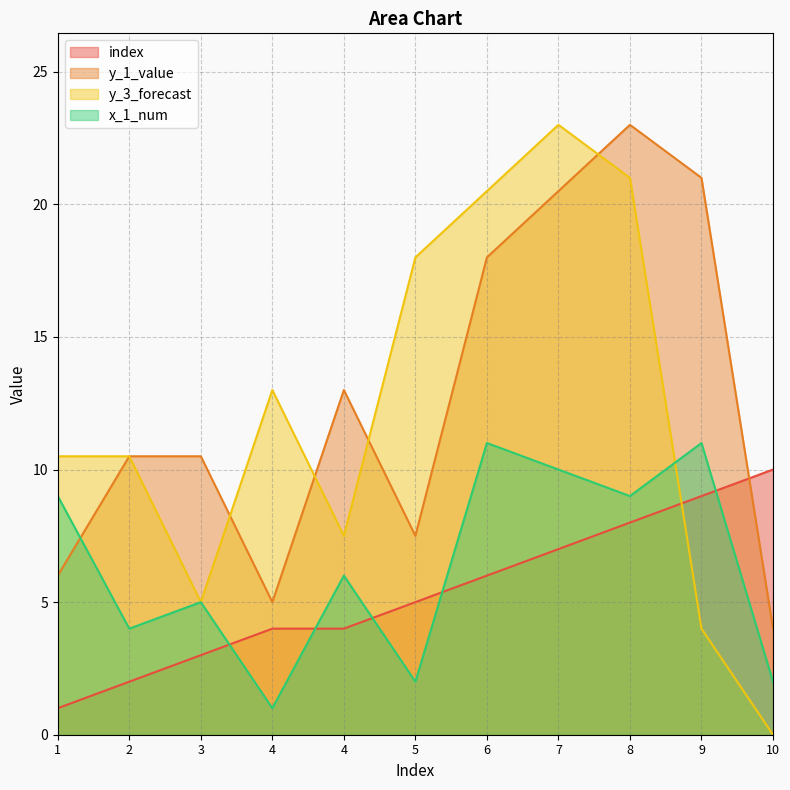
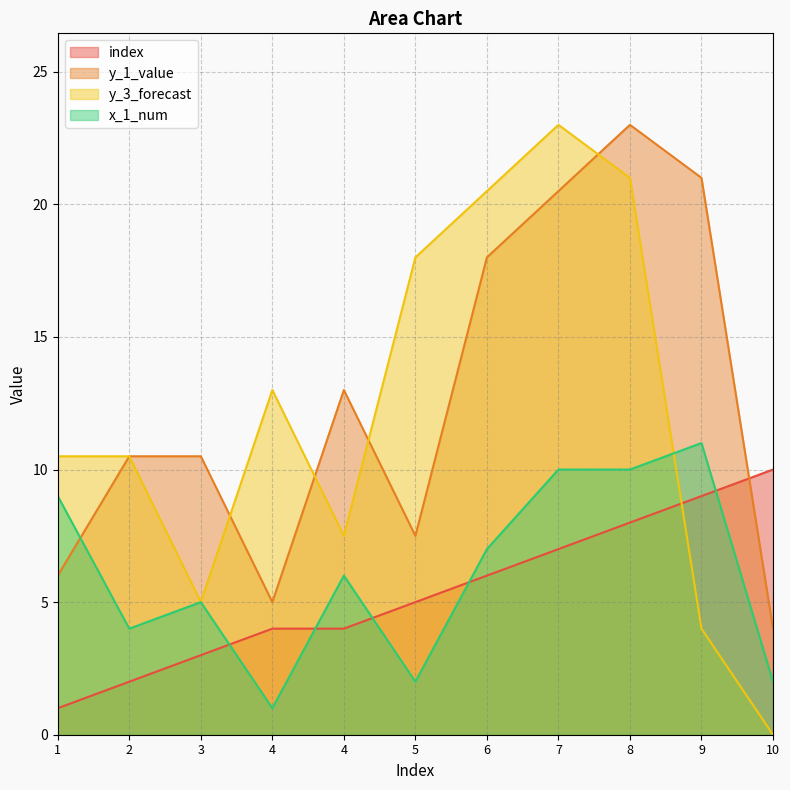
  {
    "x_1_num": {
      "1": 9,
      "2": 4,
      "5": 2,
-     "6": 11,
+     "6": 7,
      "7": 10,
-     "8": 9,
+     "8": 10,
      "9": 11,
      "10": 2
    }
  }
